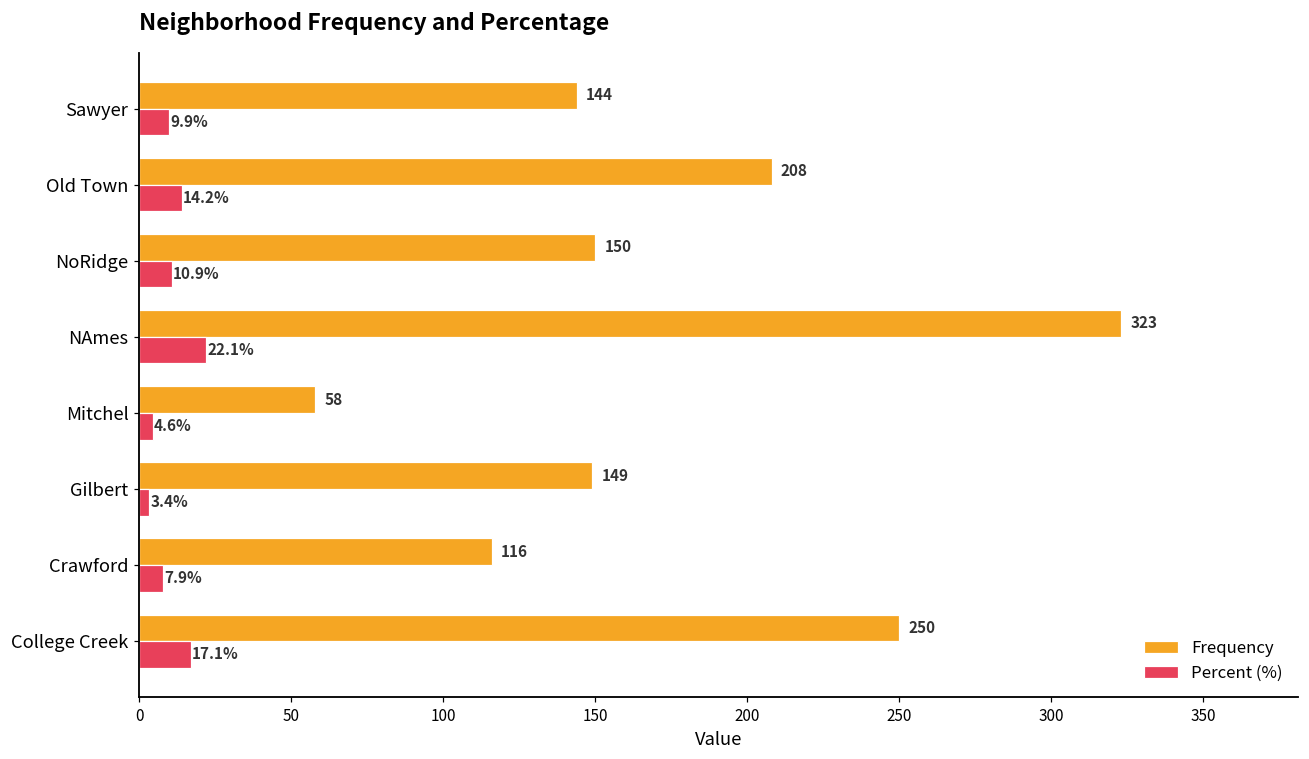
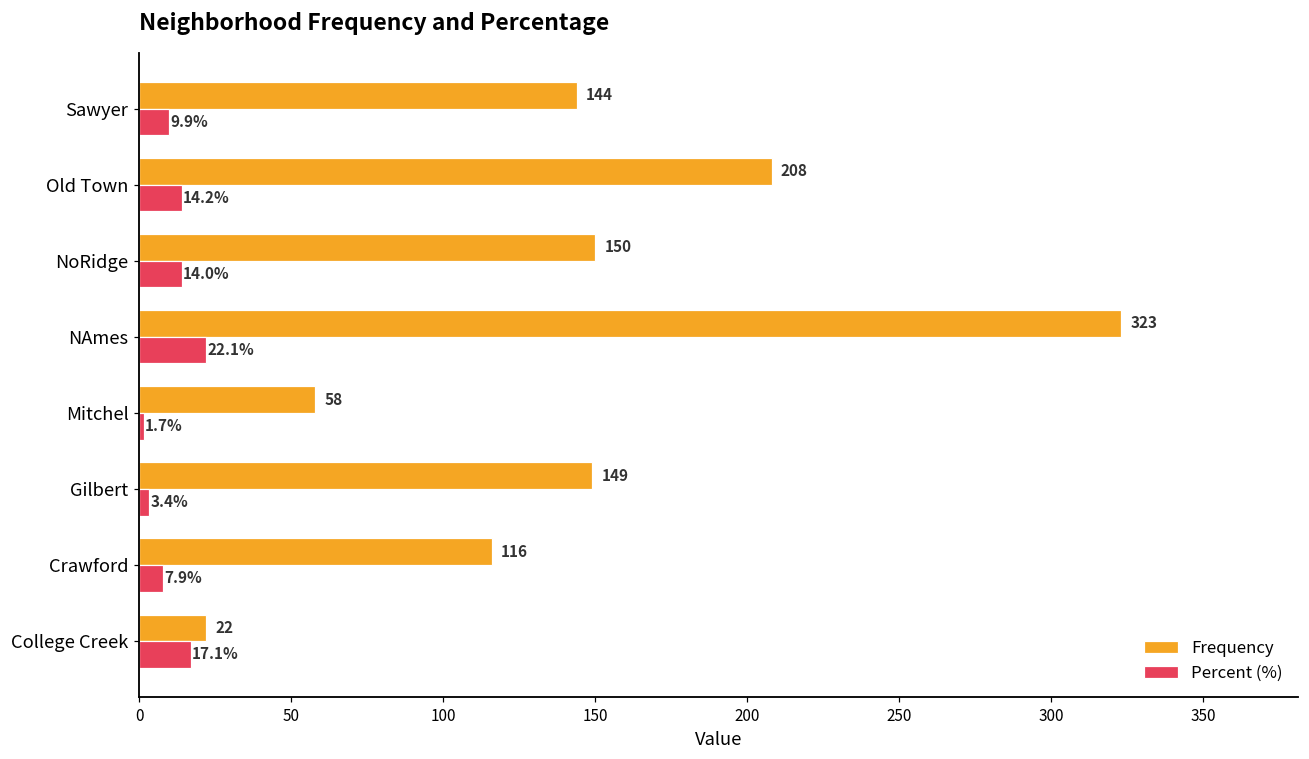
  {
    "Frequency": {
      "Sawyer": "144",
      "Old Town": "208",
      "NoRidge": "150",
      "NAmes": "323",
      "Mitchel": "58",
      "Gilbert": "149",
      "Crawford": "116",
-     "College Creek": "250"
+     "College Creek": "22"
    },
    "Percent (%)": {
      "Sawyer": "9.9%",
      "Old Town": "14.2%",
-     "NoRidge": "10.9%",
+     "NoRidge": "14.0%",
      "NAmes": "22.1%",
-     "Mitchel": "4.6%",
+     "Mitchel": "1.7%",
      "Gilbert": "3.4%",
      "Crawford": "7.9%",
      "College Creek": "17.1%"
    }
  }
